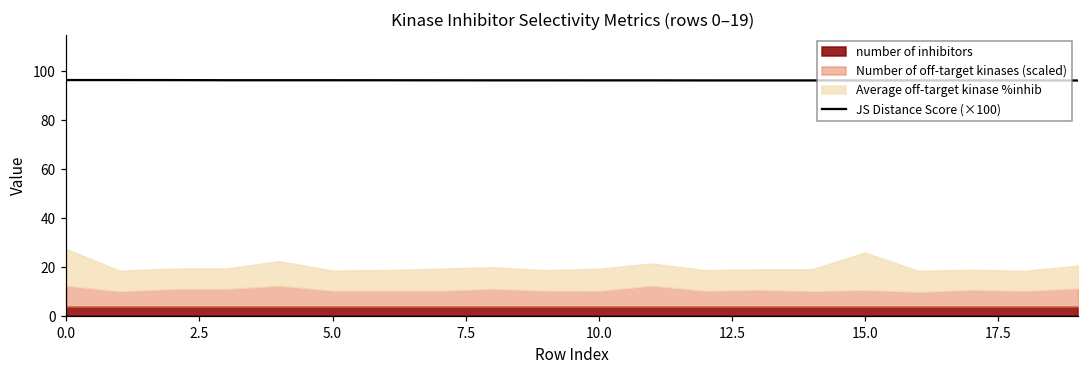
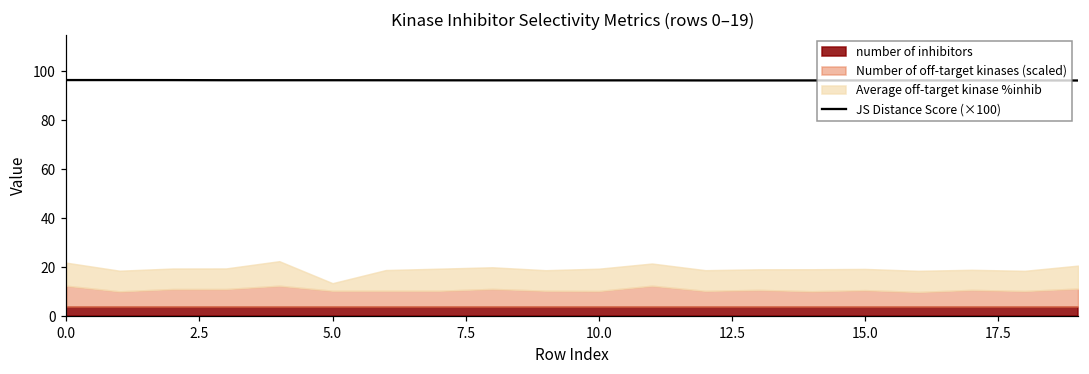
  {
    "JS Distance Score (×100)": {
      "0.0": 96,
      "5.0": 96,
      "10.0": 96
    },
    "number of inhibitors": {
      "0.0": 4,
      "5.0": 4,
      "10.0": 4,
      "15.0": 4
    },
    "Number of off-target kinases (scaled)": {
      "0.0": 9,
      "5.0": 7,
      "10.0": 6,
      "15.0": 7
    },
    "Average off-target kinase %inhib": {
-     "0.0": 15,
-     "5.0": 8,
+     "0.0": 9,
+     "5.0": 3,
      "10.0": 9,
-     "15.0": 15
+     "15.0": 9
    }
  }
